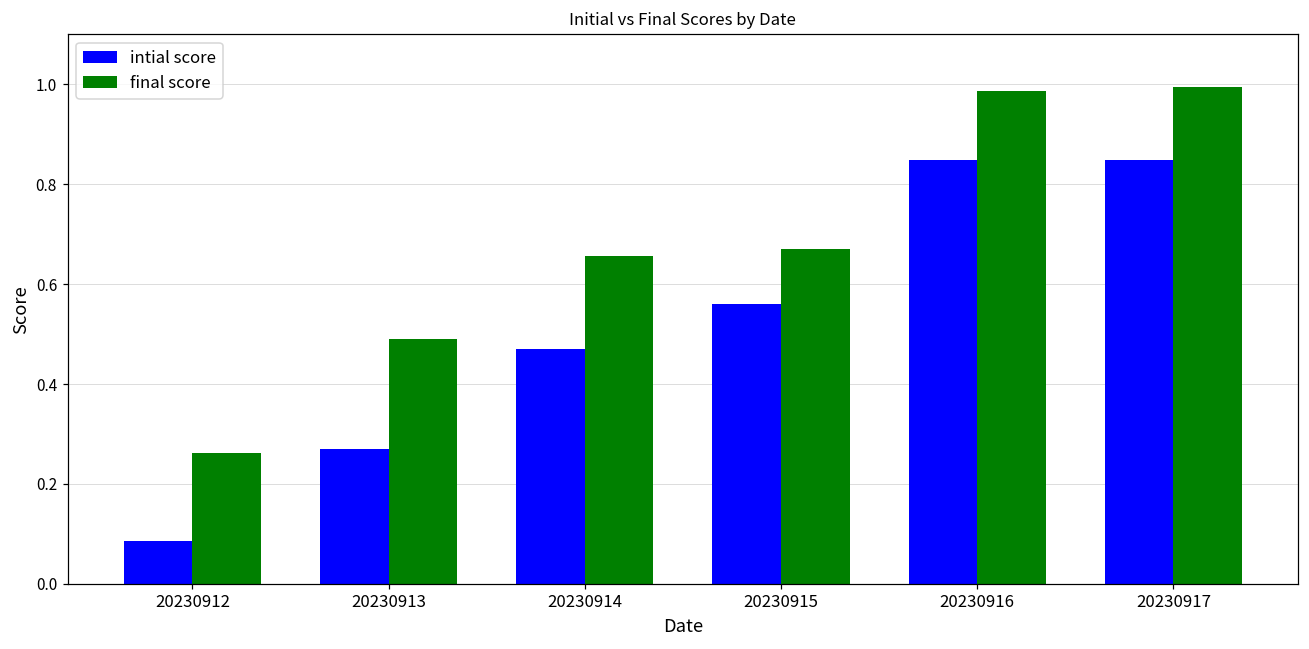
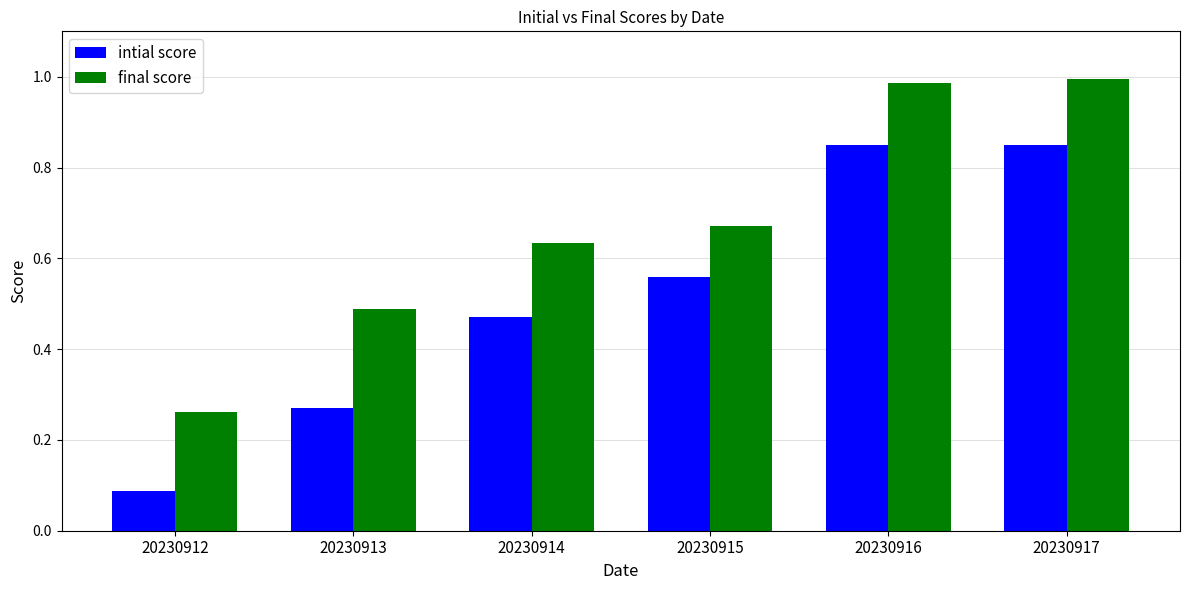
  {
    "intial score": {
      "20230912": 0.09,
      "20230913": 0.27,
      "20230914": 0.47,
      "20230915": 0.56,
      "20230916": 0.85,
      "20230917": 0.85
    },
    "final score": {
      "20230912": 0.26,
      "20230913": 0.49,
-     "20230914": 0.66,
+     "20230914": 0.63,
      "20230915": 0.67,
      "20230916": 0.99,
      "20230917": 0.99
    }
  }
